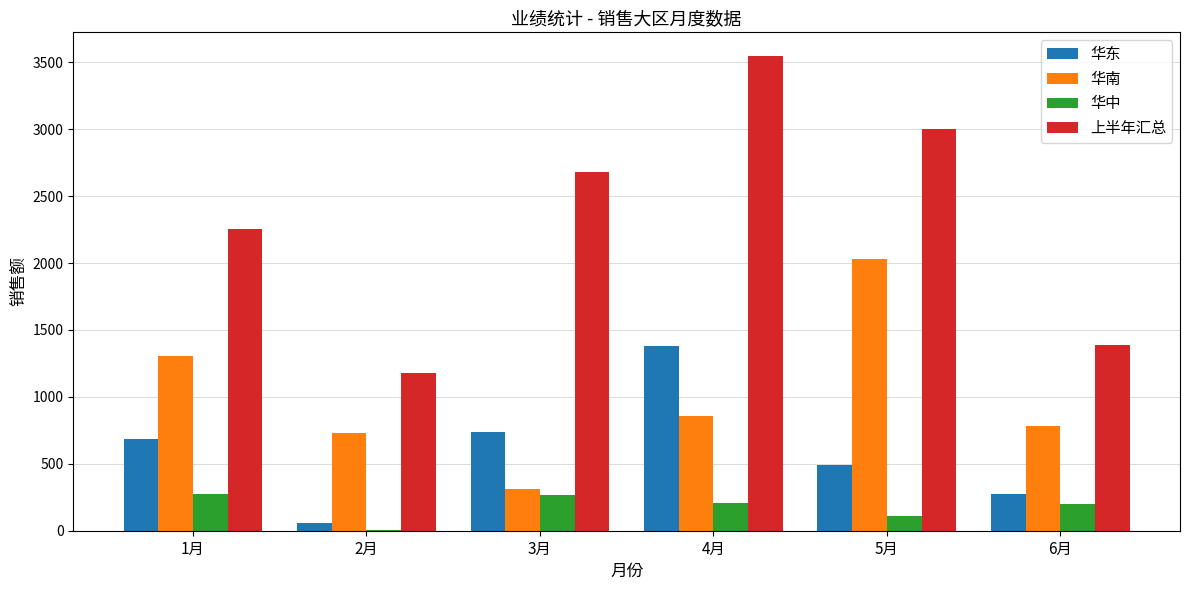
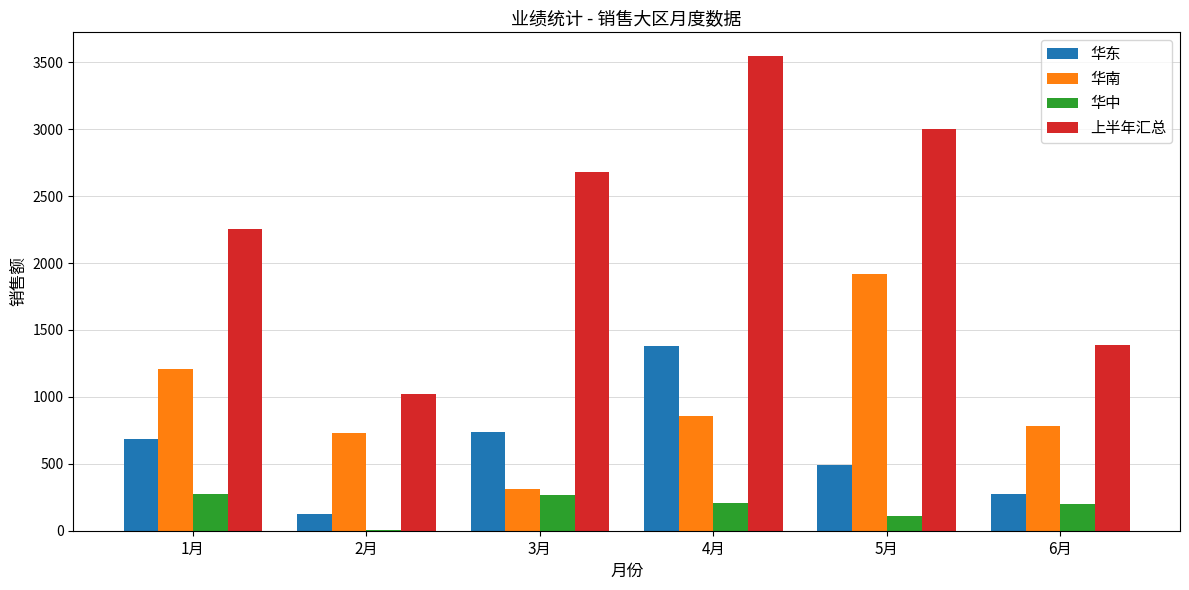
  {
    "华东": {
      "1月": 680,
-     "2月": 60,
+     "2月": 130,
      "3月": 740,
      "4月": 1380,
      "5月": 490,
      "6月": 270
    },
    "华南": {
-     "1月": 1300,
+     "1月": 1210,
      "2月": 730,
      "3月": 320,
      "4月": 860,
-     "5月": 2030,
+     "5月": 1910,
      "6月": 780
    },
    "华中": {
      "1月": 270,
      "3月": 270,
      "4月": 210,
      "5月": 110,
      "6月": 200
    },
    "上半年汇总": {
      "1月": 2260,
-     "2月": 1180,
+     "2月": 1020,
      "3月": 2680,
      "4月": 3550,
      "5月": 3000,
      "6月": 1390
    }
  }
